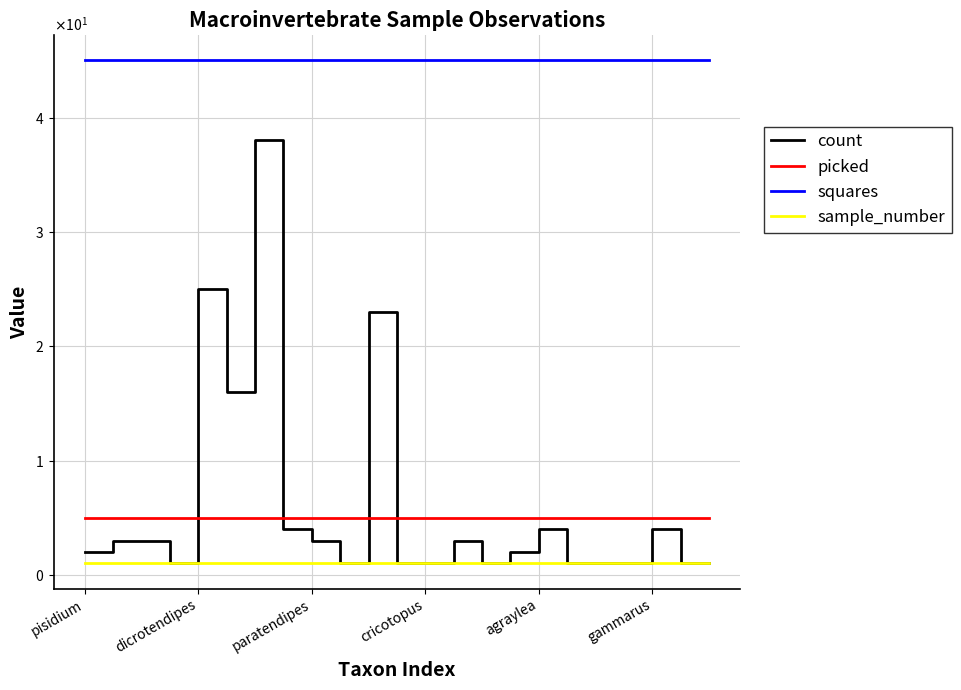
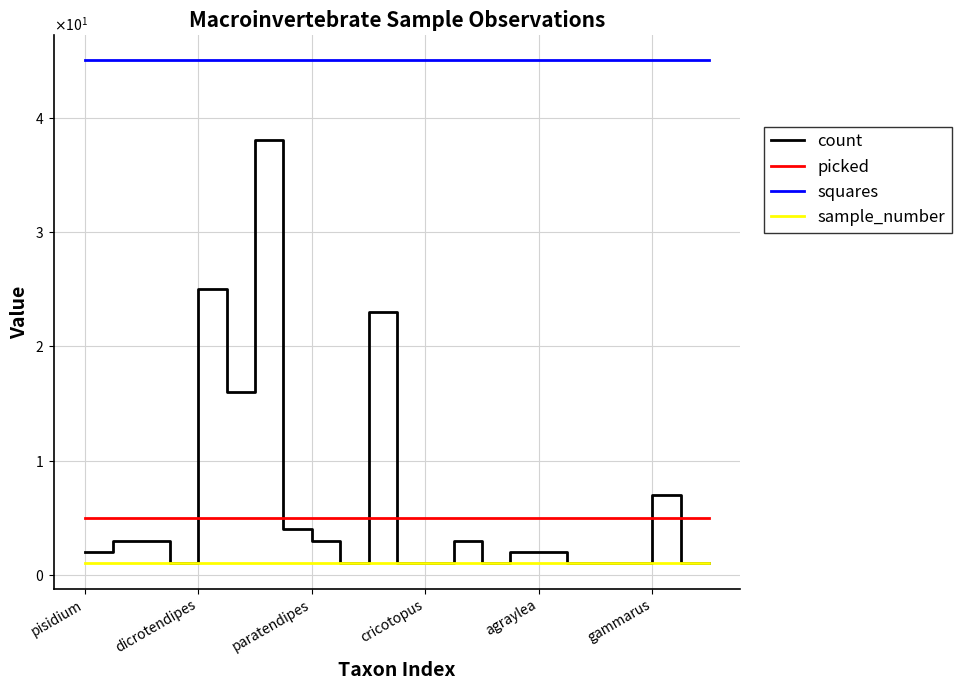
  {
    "count": {
      "pisidium": 2,
      "dicrotendipes": 25,
      "paratendipes": 3,
-     "agraylea": 4,
-     "gammarus": 4
+     "agraylea": 2,
+     "gammarus": 7
    },
    "picked": {
      "pisidium": 5,
      "dicrotendipes": 5,
      "paratendipes": 5,
      "cricotopus": 5,
      "agraylea": 5,
      "gammarus": 5
    },
    "squares": {
      "pisidium": 45,
      "dicrotendipes": 45,
      "paratendipes": 45,
      "cricotopus": 45,
      "agraylea": 45,
      "gammarus": 45
    },
    "sample_number": {
      "pisidium": 1,
      "dicrotendipes": 1,
      "paratendipes": 1,
      "agraylea": 1,
      "gammarus": 1
    }
  }
